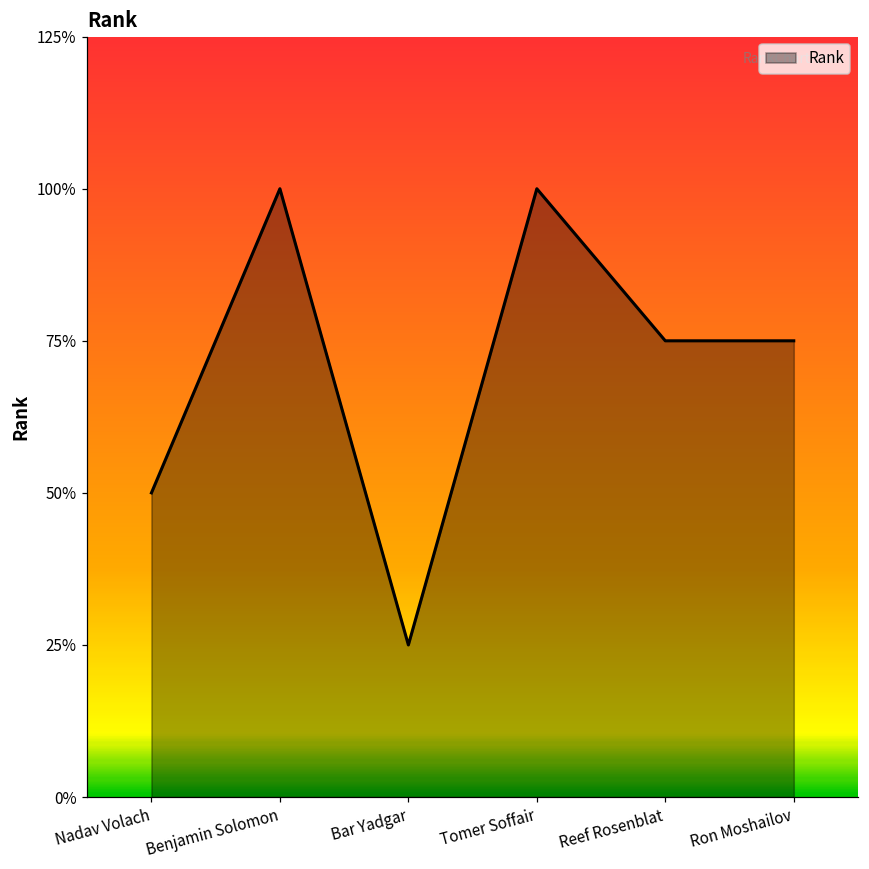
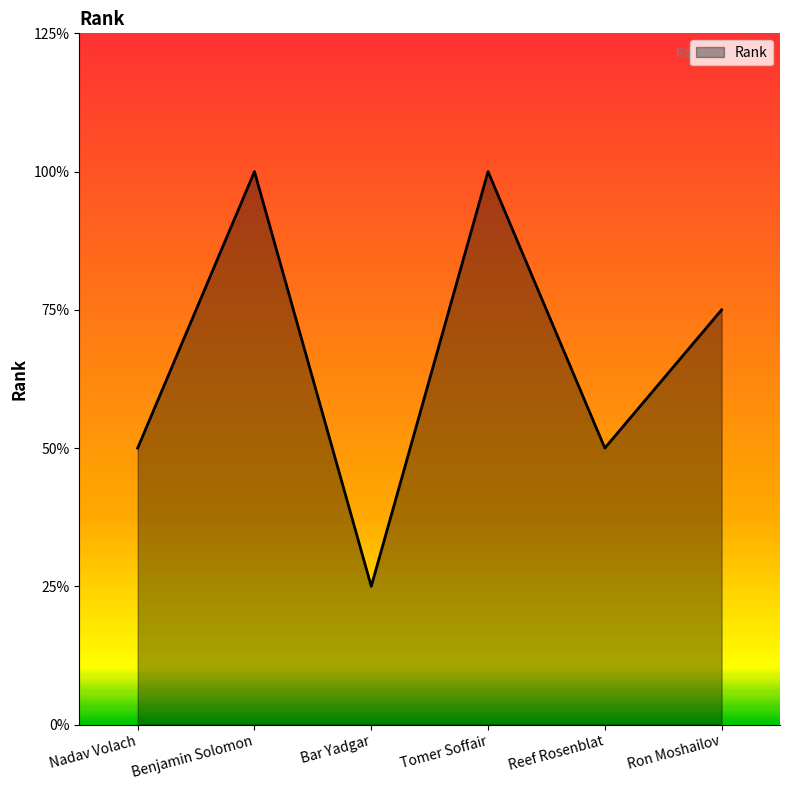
  {
    "Nadav Volach": "50%",
    "Benjamin Solomon": "100%",
    "Bar Yadgar": "25%",
    "Tomer Soffair": "100%",
-   "Reef Rosenblat": "75%",
+   "Reef Rosenblat": "50%",
    "Ron Moshailov": "75%"
  }
